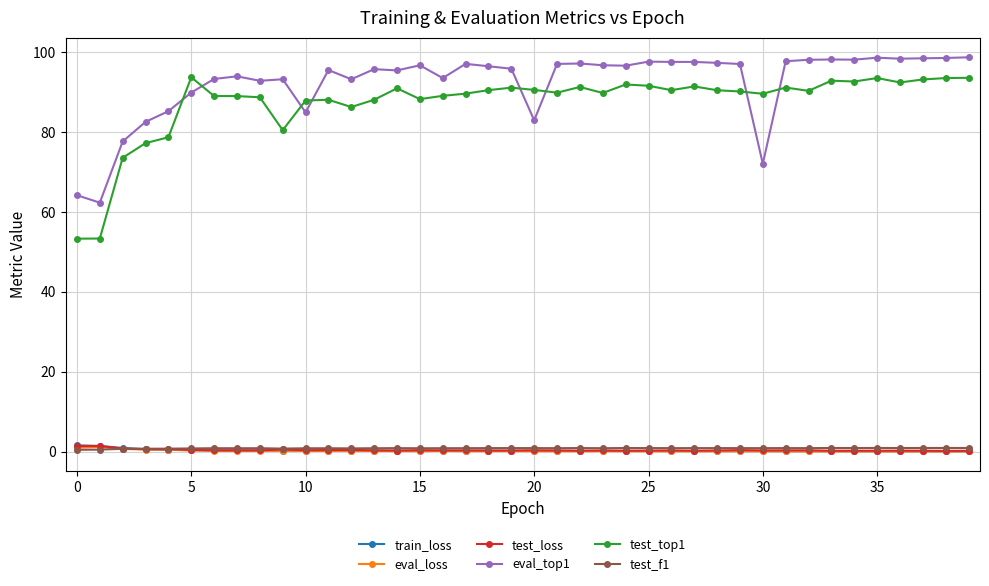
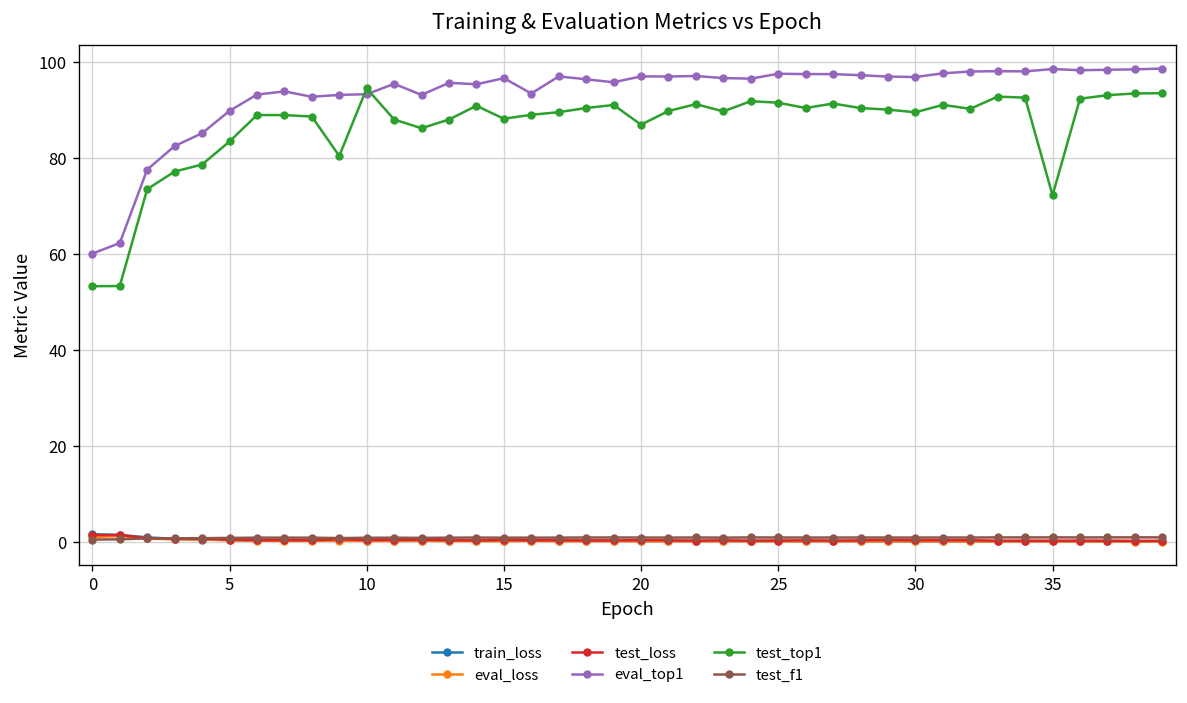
  {
    "eval_top1": {
-     "0": 64,
+     "0": 60,
      "5": 90,
-     "10": 85,
+     "10": 93,
      "15": 97,
-     "20": 83,
+     "20": 97,
      "25": 98,
-     "30": 72,
+     "30": 97,
      "35": 99
    },
    "test_top1": {
      "0": 53,
-     "5": 94,
-     "10": 88,
+     "5": 83,
+     "10": 94,
      "15": 88,
-     "20": 90,
+     "20": 87,
      "25": 92,
      "30": 90,
-     "35": 93
+     "35": 72
    },
    "test_f1": {
      "35": 1
    }
  }
